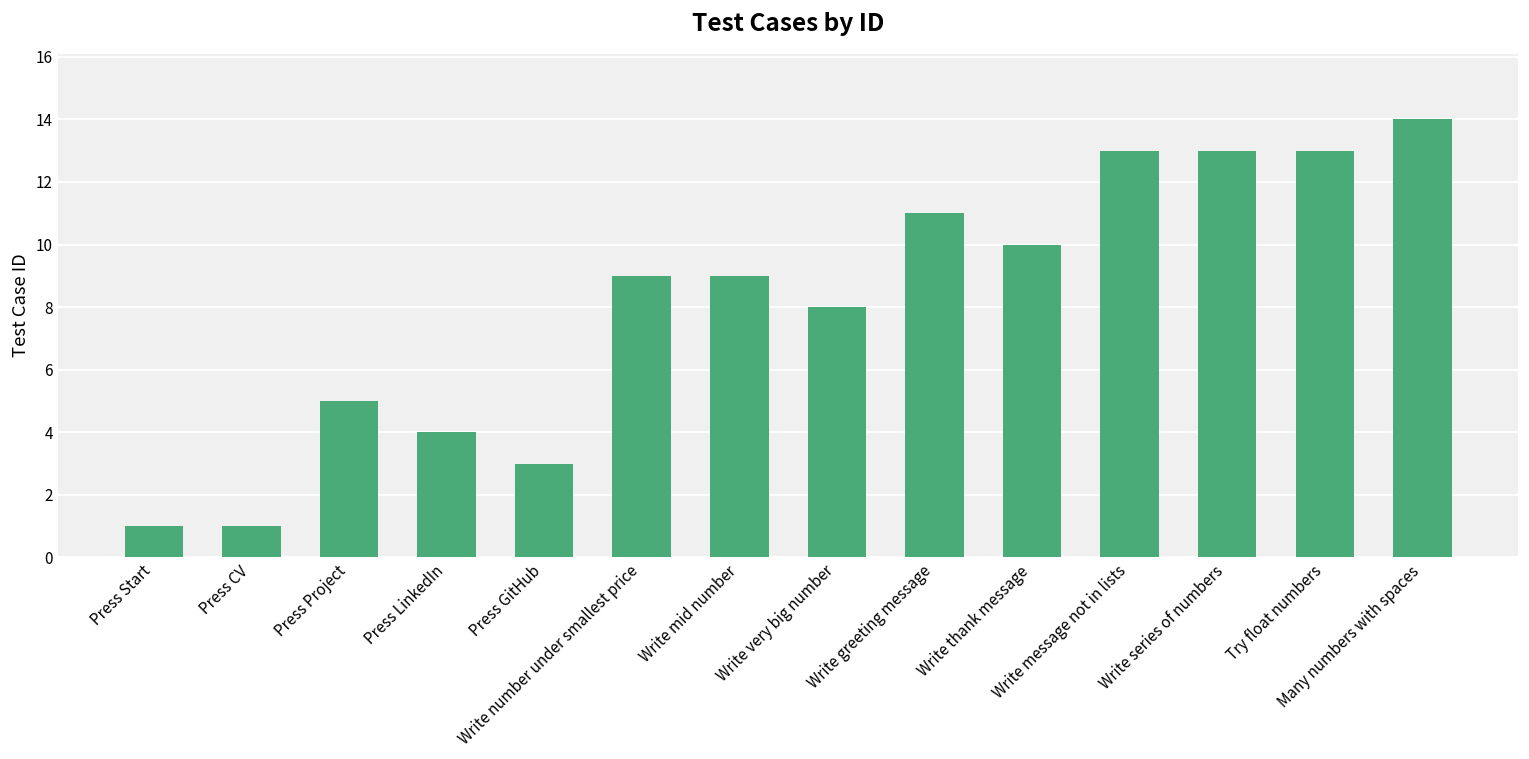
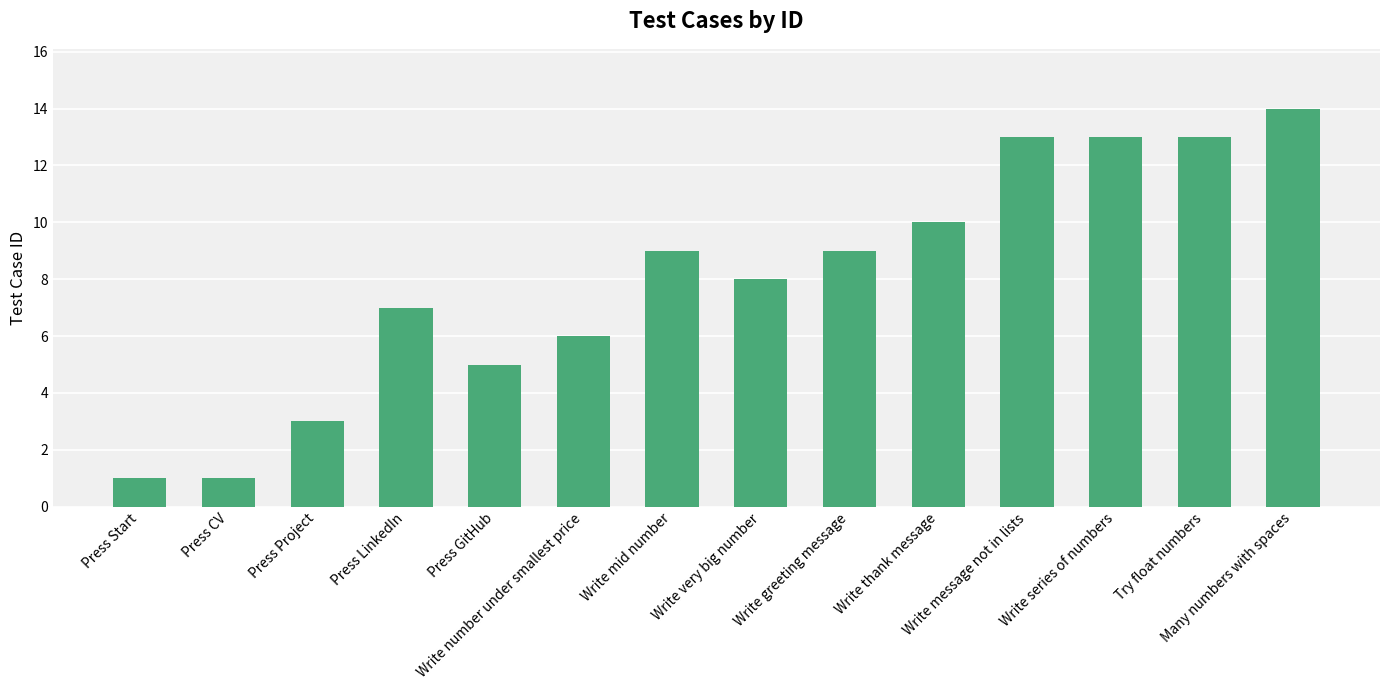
  {
    "Press Start": 1,
    "Press CV": 1,
-   "Press Project": 5,
-   "Press LinkedIn": 4,
-   "Press GitHub": 3,
-   "Write number under smallest price": 9,
+   "Press Project": 3,
+   "Press LinkedIn": 7,
+   "Press GitHub": 5,
+   "Write number under smallest price": 6,
    "Write mid number": 9,
    "Write very big number": 8,
-   "Write greeting message": 11,
+   "Write greeting message": 9,
    "Write thank message": 10,
    "Write message not in lists": 13,
    "Write series of numbers": 13,
    "Try float numbers": 13,
    "Many numbers with spaces": 14
  }
